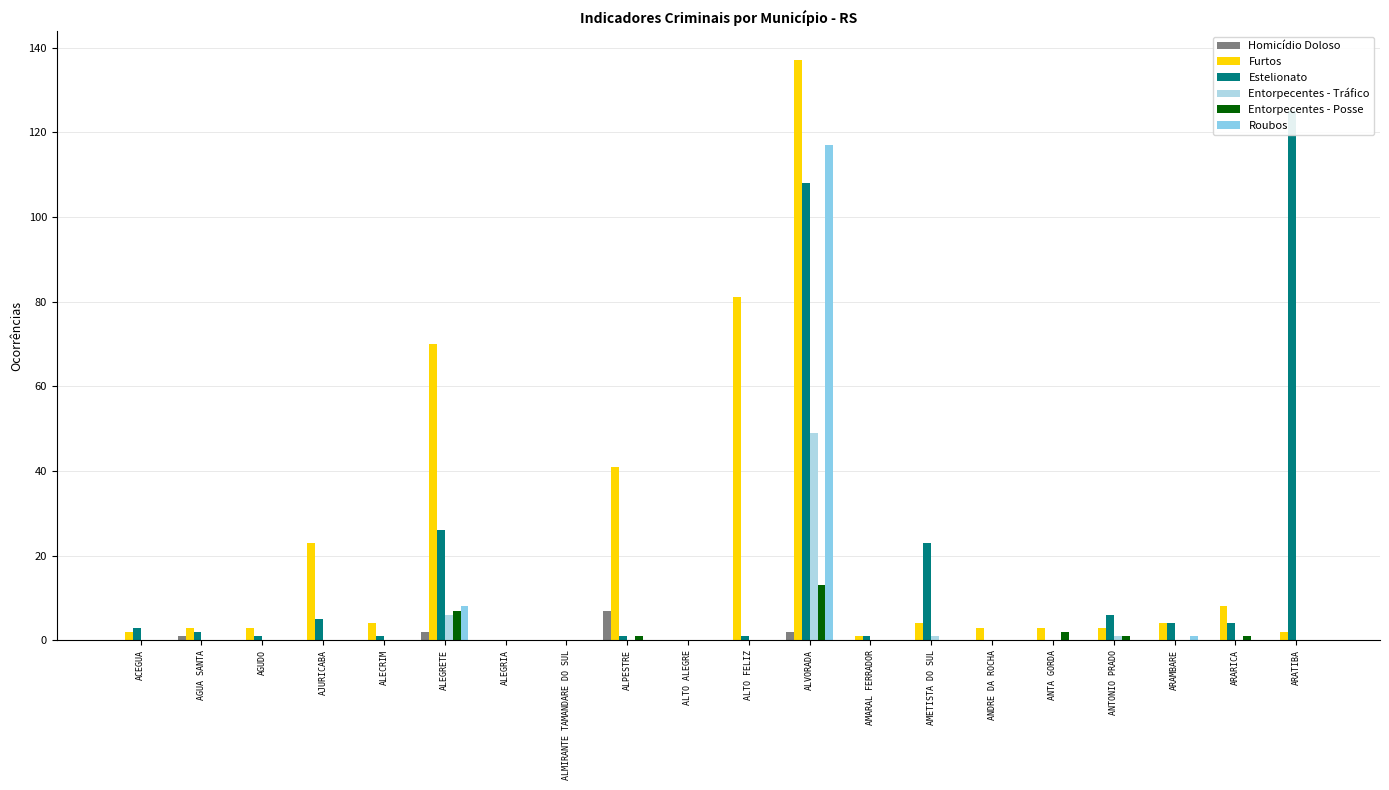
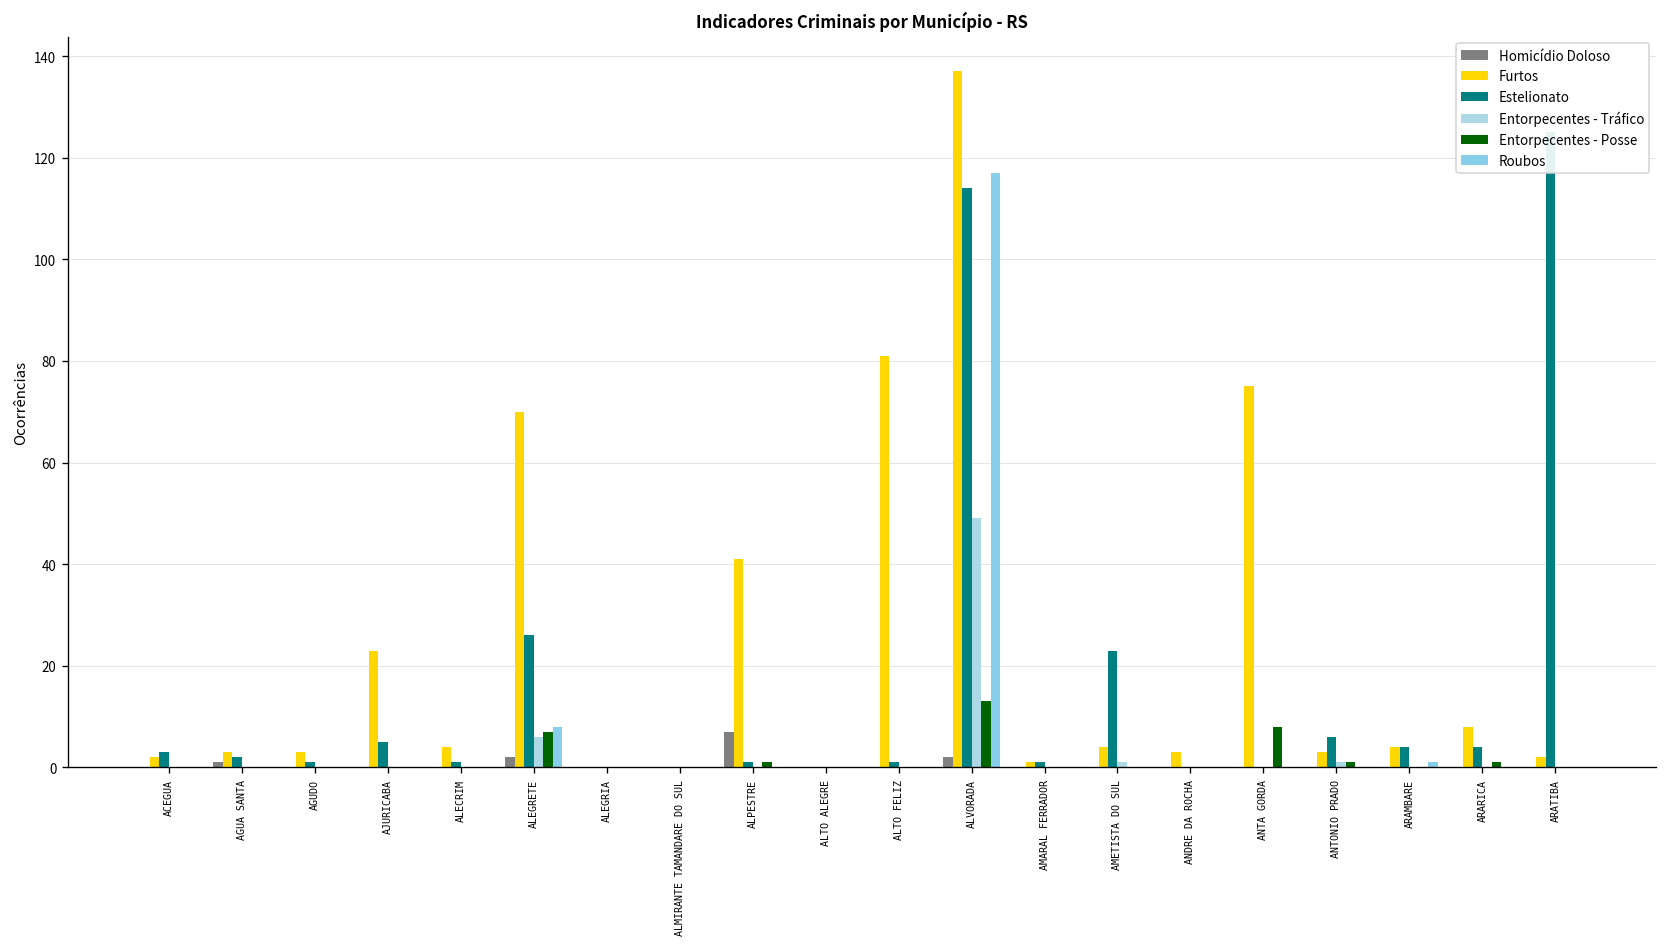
  {
    "Homicídio Doloso": {
      "ACEGUA": 0,
      "AGUA SANTA": 1,
      "AGUDO": 0,
      "AJURICABA": 0,
      "ALECRIM": 0,
      "ALEGRETE": 2,
      "ALEGRIA": 0,
      "ALMIRANTE TAMANDARE DO SUL": 0,
      "ALPESTRE": 7,
      "ALTO ALEGRE": 0,
      "ALTO FELIZ": 0,
      "ALVORADA": 2,
      "AMARAL FERRADOR": 0,
      "AMETISTA DO SUL": 0,
      "ANDRE DA ROCHA": 0,
      "ANTA GORDA": 0,
      "ANTONIO PRADO": 0,
      "ARAMBARE": 0,
      "ARARICA": 0,
      "ARATIBA": 0
    },
    "Furtos": {
      "ACEGUA": 2,
      "AGUA SANTA": 3,
      "AGUDO": 3,
      "AJURICABA": 23,
      "ALECRIM": 4,
      "ALEGRETE": 70,
      "ALEGRIA": 0,
      "ALMIRANTE TAMANDARE DO SUL": 0,
      "ALPESTRE": 41,
      "ALTO ALEGRE": 0,
      "ALTO FELIZ": 81,
      "ALVORADA": 137,
      "AMARAL FERRADOR": 1,
      "AMETISTA DO SUL": 4,
      "ANDRE DA ROCHA": 3,
-     "ANTA GORDA": 3,
+     "ANTA GORDA": 75,
      "ANTONIO PRADO": 3,
      "ARAMBARE": 4,
      "ARARICA": 8,
      "ARATIBA": 2
    },
    "Estelionato": {
      "ACEGUA": 3,
      "AGUA SANTA": 2,
      "AGUDO": 1,
      "AJURICABA": 5,
      "ALECRIM": 1,
      "ALEGRETE": 26,
      "ALEGRIA": 0,
      "ALMIRANTE TAMANDARE DO SUL": 0,
      "ALPESTRE": 1,
      "ALTO ALEGRE": 0,
      "ALTO FELIZ": 1,
-     "ALVORADA": 108,
+     "ALVORADA": 114,
      "AMARAL FERRADOR": 1,
      "AMETISTA DO SUL": 23,
      "ANDRE DA ROCHA": 0,
      "ANTA GORDA": 0,
      "ANTONIO PRADO": 6,
      "ARAMBARE": 4,
      "ARARICA": 4
    },
    "Entorpecentes - Posse": {
      "ACEGUA": 0,
      "AGUA SANTA": 0,
      "AGUDO": 0,
      "AJURICABA": 0,
      "ALECRIM": 0,
      "ALEGRETE": 7,
      "ALEGRIA": 0,
      "ALMIRANTE TAMANDARE DO SUL": 0,
      "ALPESTRE": 1,
      "ALTO ALEGRE": 0,
      "ALTO FELIZ": 0,
      "ALVORADA": 13,
      "AMARAL FERRADOR": 0,
      "AMETISTA DO SUL": 0,
      "ANDRE DA ROCHA": 0,
-     "ANTA GORDA": 2,
+     "ANTA GORDA": 8,
      "ANTONIO PRADO": 1,
      "ARAMBARE": 0,
      "ARARICA": 1,
      "ARATIBA": 0
    }
  }
